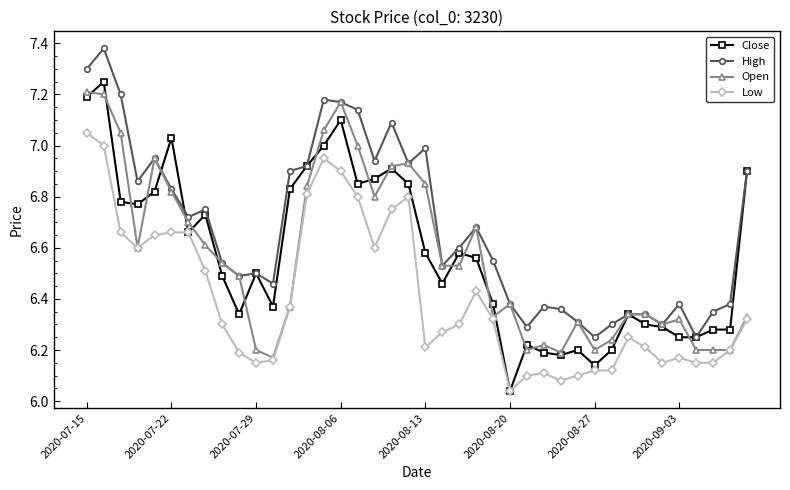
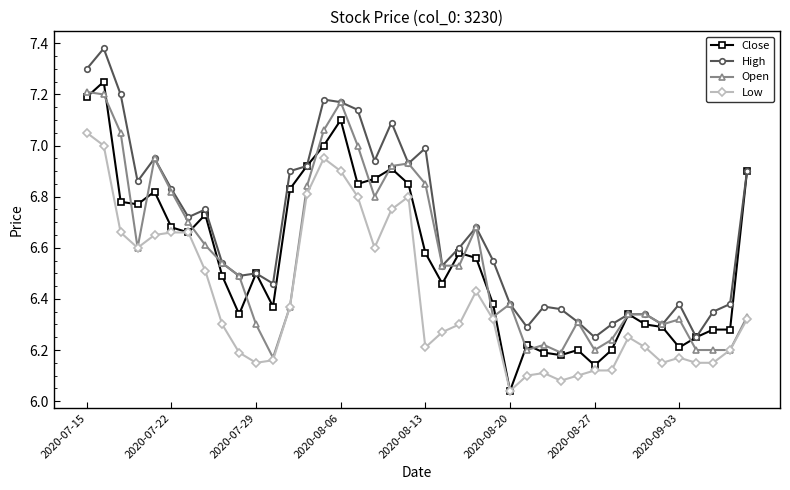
  {
    "Close": {
      "2020-07-15": 7.19,
-     "2020-07-22": 7.03,
+     "2020-07-22": 6.68,
      "2020-08-06": 7.10,
      "2020-08-13": 6.58,
      "2020-08-27": 6.14,
-     "2020-09-03": 6.25
+     "2020-09-03": 6.21
    },
    "High": {
      "2020-07-15": 7.30,
      "2020-07-22": 6.83,
      "2020-08-13": 6.99,
      "2020-08-27": 6.25,
      "2020-09-03": 6.38
    },
    "Open": {
      "2020-07-15": 7.21,
      "2020-07-22": 6.82,
-     "2020-07-29": 6.2,
+     "2020-07-29": 6.3,
      "2020-08-13": 6.85,
      "2020-08-27": 6.2,
      "2020-09-03": 6.32
    },
    "Low": {
      "2020-07-15": 7.05,
      "2020-07-22": 6.66,
      "2020-07-29": 6.15,
      "2020-08-06": 6.90,
      "2020-08-13": 6.21,
      "2020-08-27": 6.12,
      "2020-09-03": 6.17
    }
  }
